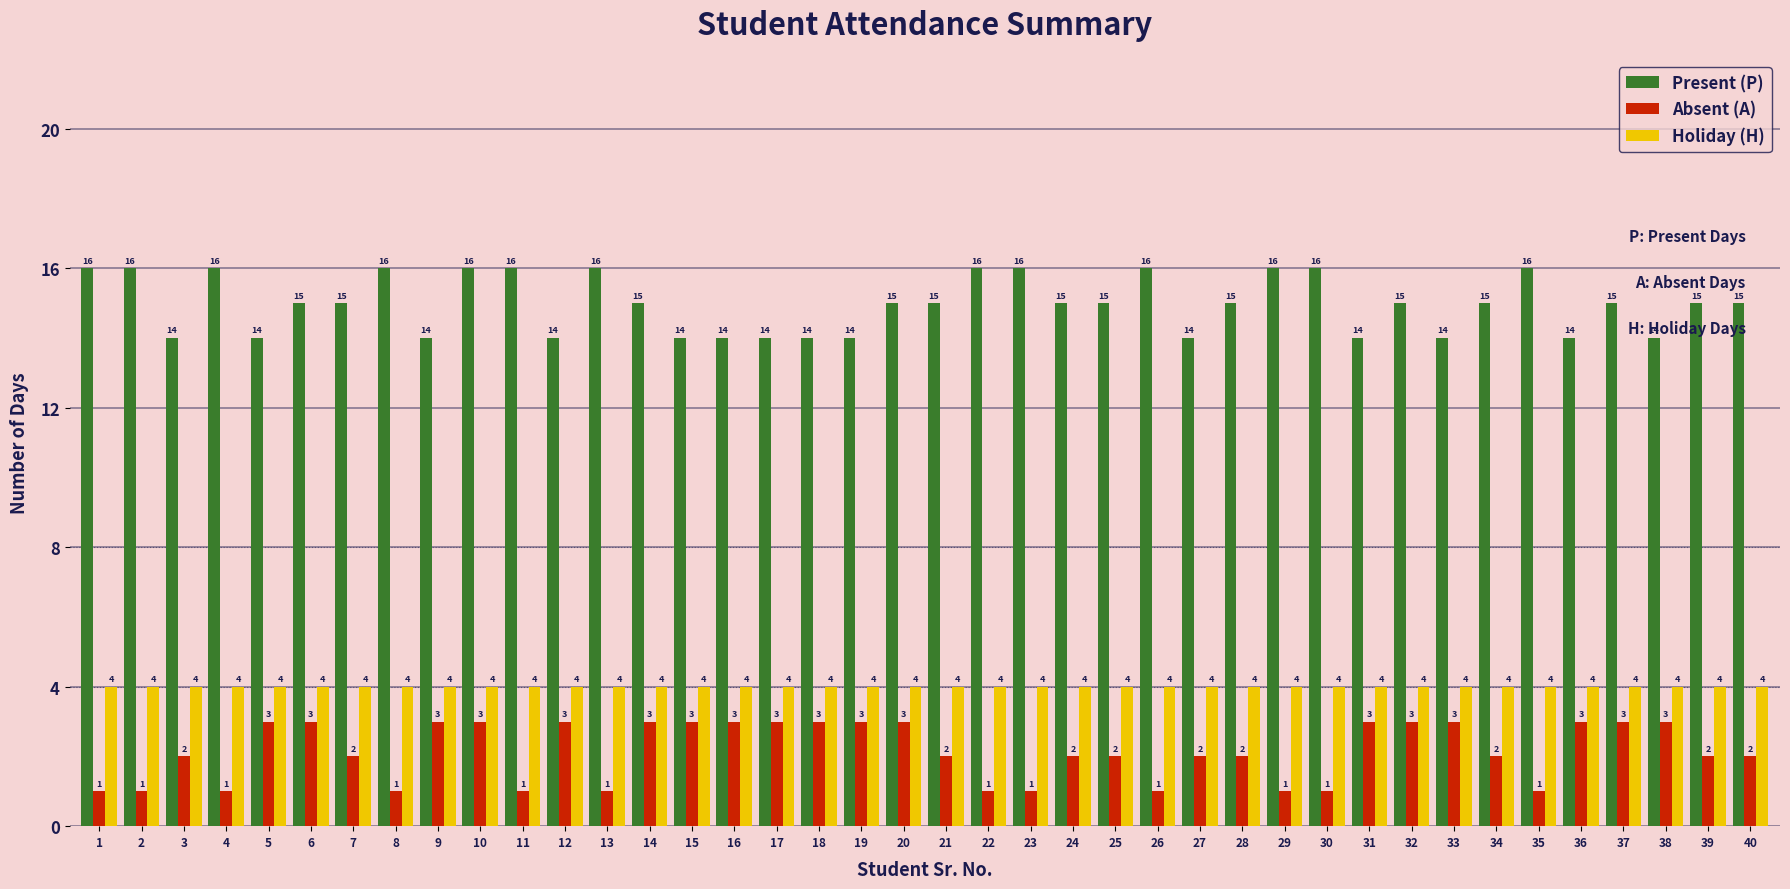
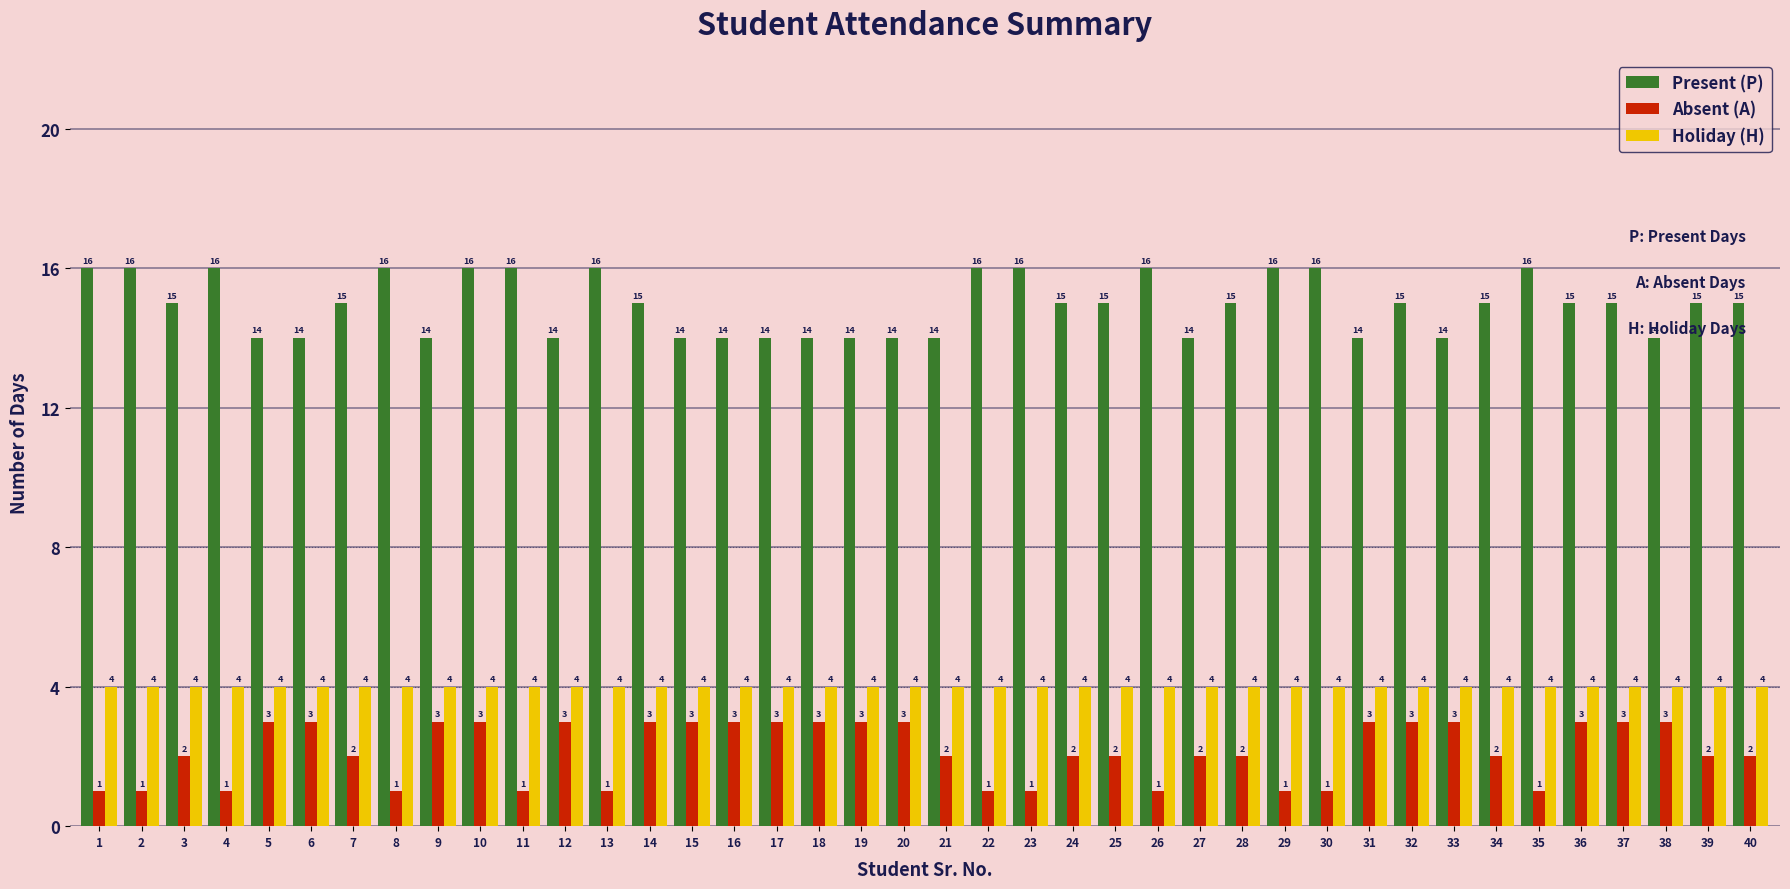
  {
    "Present (P)": {
      "1": 16,
      "2": 16,
-     "3": 14,
+     "3": 15,
      "4": 16,
      "5": 14,
-     "6": 15,
+     "6": 14,
      "7": 15,
      "8": 16,
      "9": 14,
      "10": 16,
      "11": 16,
      "12": 14,
      "13": 16,
      "14": 15,
      "15": 14,
      "16": 14,
      "17": 14,
      "18": 14,
      "19": 14,
-     "20": 15,
-     "21": 15,
+     "20": 14,
+     "21": 14,
      "22": 16,
      "23": 16,
      "24": 15,
      "25": 15,
      "26": 16,
      "27": 14,
      "28": 15,
      "29": 16,
      "30": 16,
      "31": 14,
      "32": 15,
      "33": 14,
      "34": 15,
      "35": 16,
-     "36": 14,
+     "36": 15,
      "37": 15,
      "39": 15,
      "40": 15
    },
    "Absent (A)": {
      "1": 1,
      "2": 1,
      "3": 2,
      "4": 1,
      "5": 3,
      "6": 3,
      "7": 2,
      "8": 1,
      "9": 3,
      "10": 3,
      "11": 1,
      "12": 3,
      "13": 1,
      "14": 3,
      "15": 3,
      "16": 3,
      "17": 3,
      "18": 3,
      "19": 3,
      "20": 3,
      "21": 2,
      "22": 1,
      "23": 1,
      "24": 2,
      "25": 2,
      "26": 1,
      "27": 2,
      "28": 2,
      "29": 1,
      "30": 1,
      "31": 3,
      "32": 3,
      "33": 3,
      "34": 2,
      "35": 1,
      "36": 3,
      "37": 3,
      "38": 3,
      "39": 2,
      "40": 2
    },
    "Holiday (H)": {
      "1": 4,
      "2": 4,
      "3": 4,
      "4": 4,
      "5": 4,
      "6": 4,
      "7": 4,
      "8": 4,
      "9": 4,
      "10": 4,
      "11": 4,
      "12": 4,
      "13": 4,
      "14": 4,
      "15": 4,
      "16": 4,
      "17": 4,
      "18": 4,
      "19": 4,
      "20": 4,
      "21": 4,
      "22": 4,
      "23": 4,
      "24": 4,
      "25": 4,
      "26": 4,
      "27": 4,
      "28": 4,
      "29": 4,
      "30": 4,
      "31": 4,
      "32": 4,
      "33": 4,
      "34": 4,
      "35": 4,
      "36": 4,
      "37": 4,
      "38": 4,
      "39": 4,
      "40": 4
    }
  }
